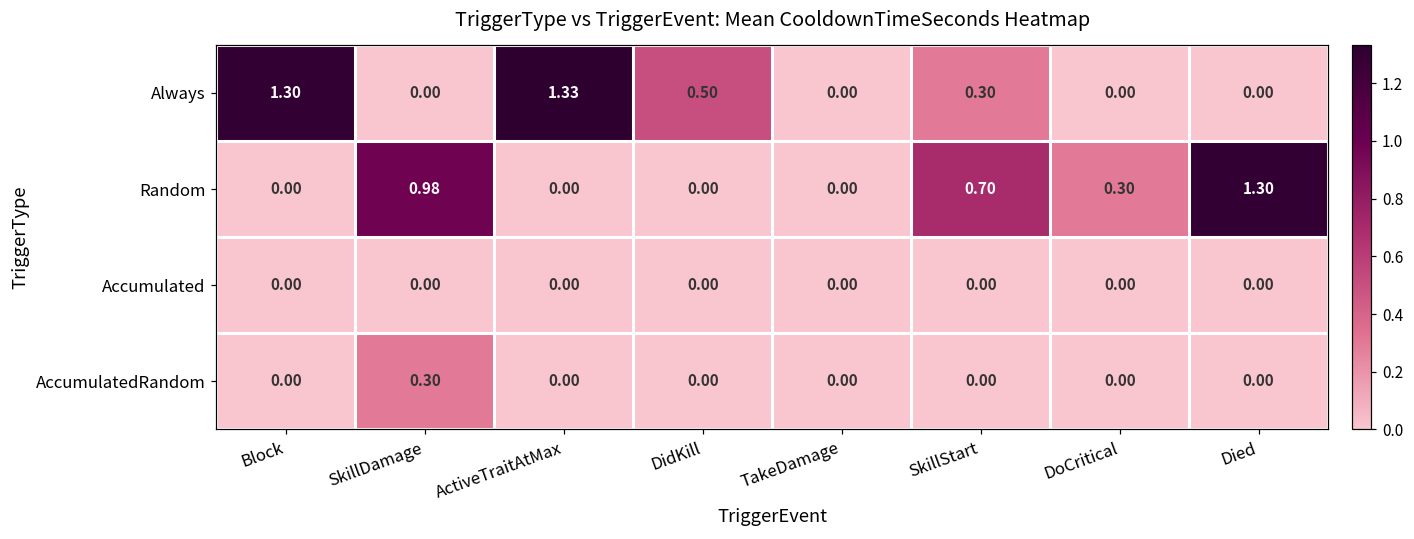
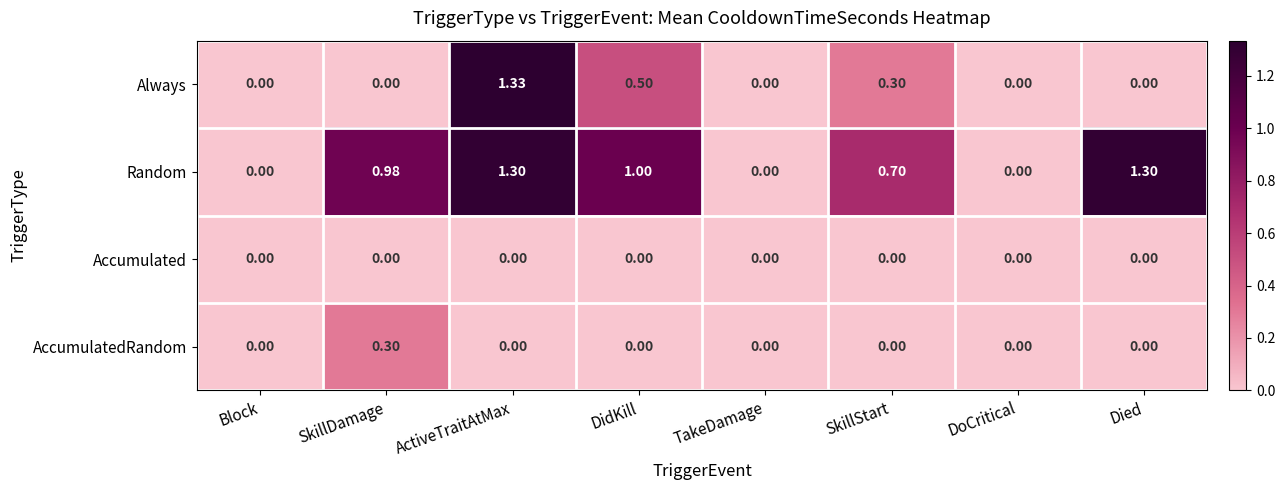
  {
    "Always": {
-     "Block": 1.30,
+     "Block": 0.00,
      "SkillDamage": 0.00,
      "ActiveTraitAtMax": 1.33,
      "DidKill": 0.50,
      "TakeDamage": 0.00,
      "SkillStart": 0.30,
      "DoCritical": 0.00,
      "Died": 0.00
    },
    "Random": {
      "Block": 0.00,
      "SkillDamage": 0.98,
-     "ActiveTraitAtMax": 0.00,
-     "DidKill": 0.00,
+     "ActiveTraitAtMax": 1.30,
+     "DidKill": 1.00,
      "TakeDamage": 0.00,
      "SkillStart": 0.70,
-     "DoCritical": 0.30,
+     "DoCritical": 0.00,
      "Died": 1.30
    },
    "Accumulated": {
      "Block": 0.00,
      "SkillDamage": 0.00,
      "ActiveTraitAtMax": 0.00,
      "DidKill": 0.00,
      "TakeDamage": 0.00,
      "SkillStart": 0.00,
      "DoCritical": 0.00,
      "Died": 0.00
    },
    "AccumulatedRandom": {
      "Block": 0.00,
      "SkillDamage": 0.30,
      "ActiveTraitAtMax": 0.00,
      "DidKill": 0.00,
      "TakeDamage": 0.00,
      "SkillStart": 0.00,
      "DoCritical": 0.00,
      "Died": 0.00
    }
  }
